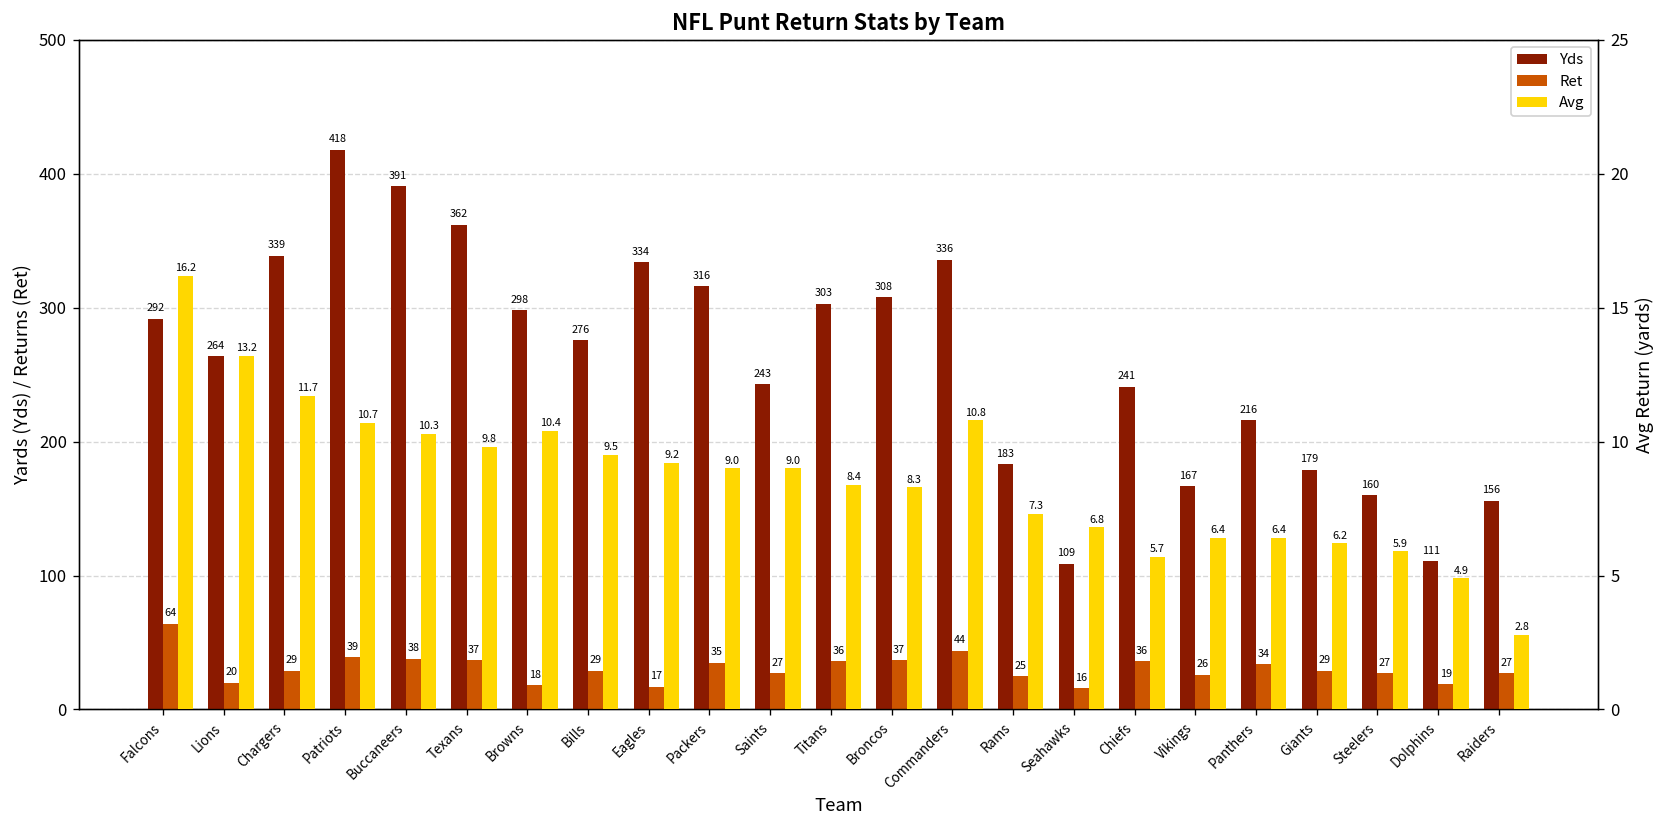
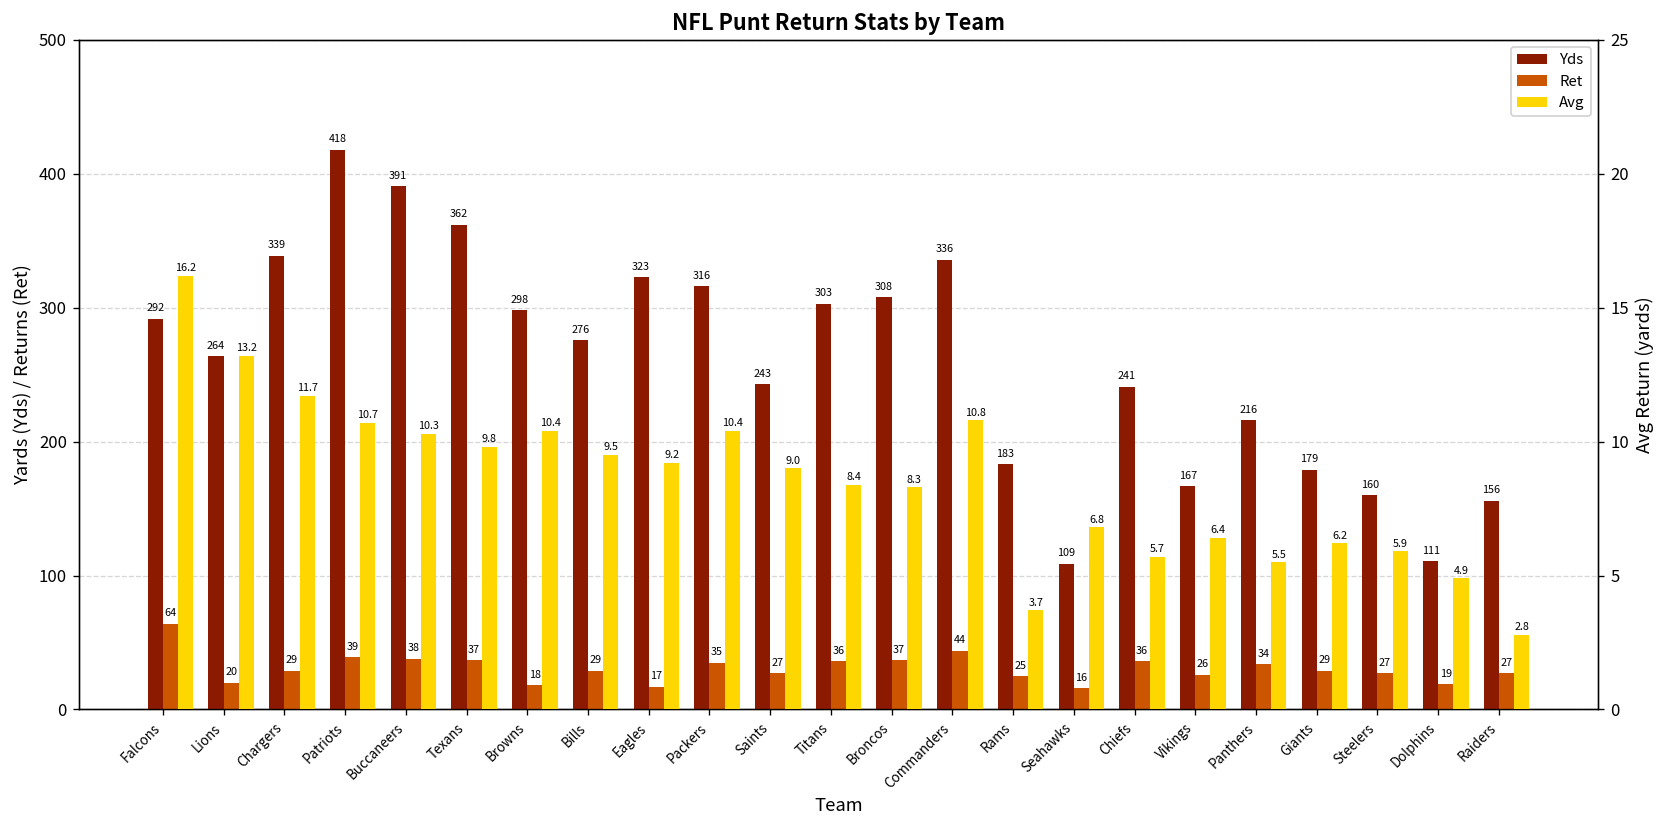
  {
    "Yds": {
      "Falcons": 292,
      "Lions": 264,
      "Chargers": 339,
      "Patriots": 418,
      "Buccaneers": 391,
      "Texans": 362,
      "Browns": 298,
      "Bills": 276,
-     "Eagles": 334,
+     "Eagles": 323,
      "Packers": 316,
      "Saints": 243,
      "Titans": 303,
      "Broncos": 308,
      "Commanders": 336,
      "Rams": 183,
      "Seahawks": 109,
      "Chiefs": 241,
      "Vikings": 167,
      "Panthers": 216,
      "Giants": 179,
      "Steelers": 160,
      "Dolphins": 111,
      "Raiders": 156
    },
    "Ret": {
      "Falcons": 64,
      "Lions": 20,
      "Chargers": 29,
      "Patriots": 39,
      "Buccaneers": 38,
      "Texans": 37,
      "Browns": 18,
      "Bills": 29,
      "Eagles": 17,
      "Packers": 35,
      "Saints": 27,
      "Titans": 36,
      "Broncos": 37,
      "Commanders": 44,
      "Rams": 25,
      "Seahawks": 16,
      "Chiefs": 36,
      "Vikings": 26,
      "Panthers": 34,
      "Giants": 29,
      "Steelers": 27,
      "Dolphins": 19,
      "Raiders": 27
    },
    "Avg": {
      "Falcons": 16.2,
      "Lions": 13.2,
      "Chargers": 11.7,
      "Patriots": 10.7,
      "Buccaneers": 10.3,
      "Texans": 9.8,
      "Browns": 10.4,
      "Bills": 9.5,
      "Eagles": 9.2,
-     "Packers": 9.0,
+     "Packers": 10.4,
      "Saints": 9.0,
      "Titans": 8.4,
      "Broncos": 8.3,
      "Commanders": 10.8,
-     "Rams": 7.3,
+     "Rams": 3.7,
      "Seahawks": 6.8,
      "Chiefs": 5.7,
      "Vikings": 6.4,
-     "Panthers": 6.4,
+     "Panthers": 5.5,
      "Giants": 6.2,
      "Steelers": 5.9,
      "Dolphins": 4.9,
      "Raiders": 2.8
    }
  }
